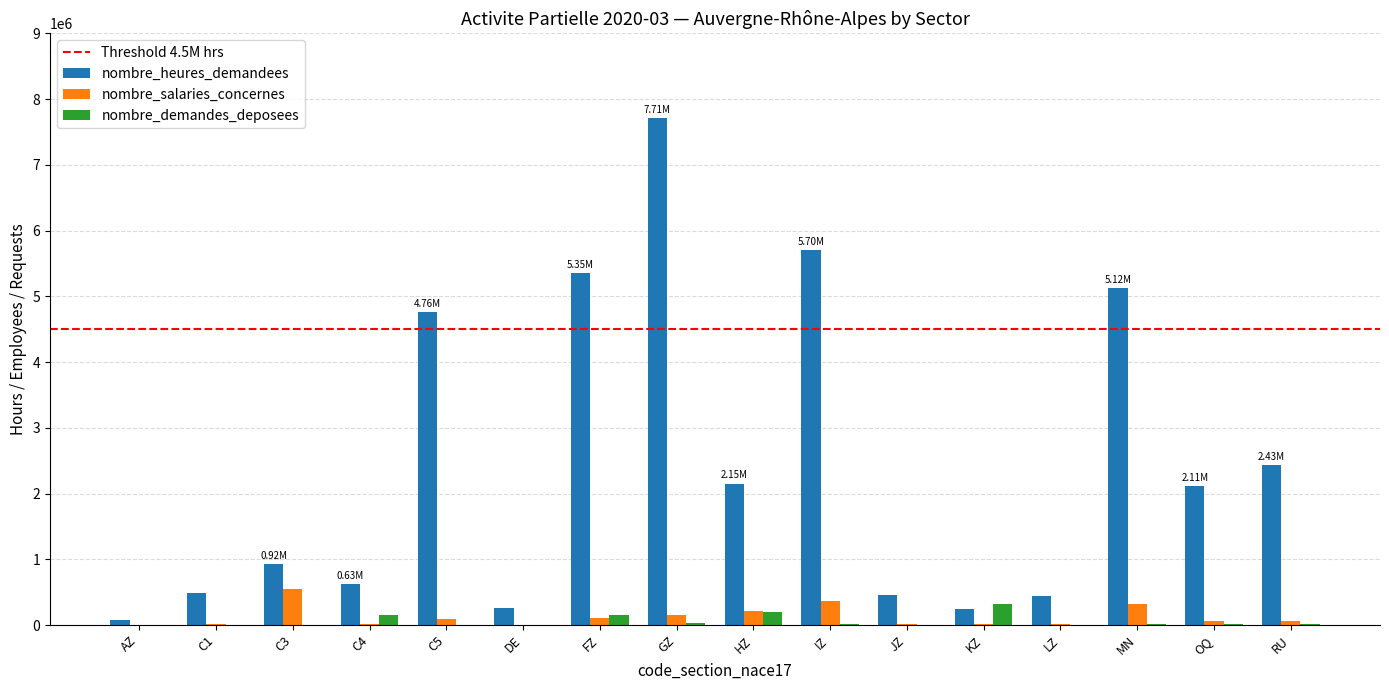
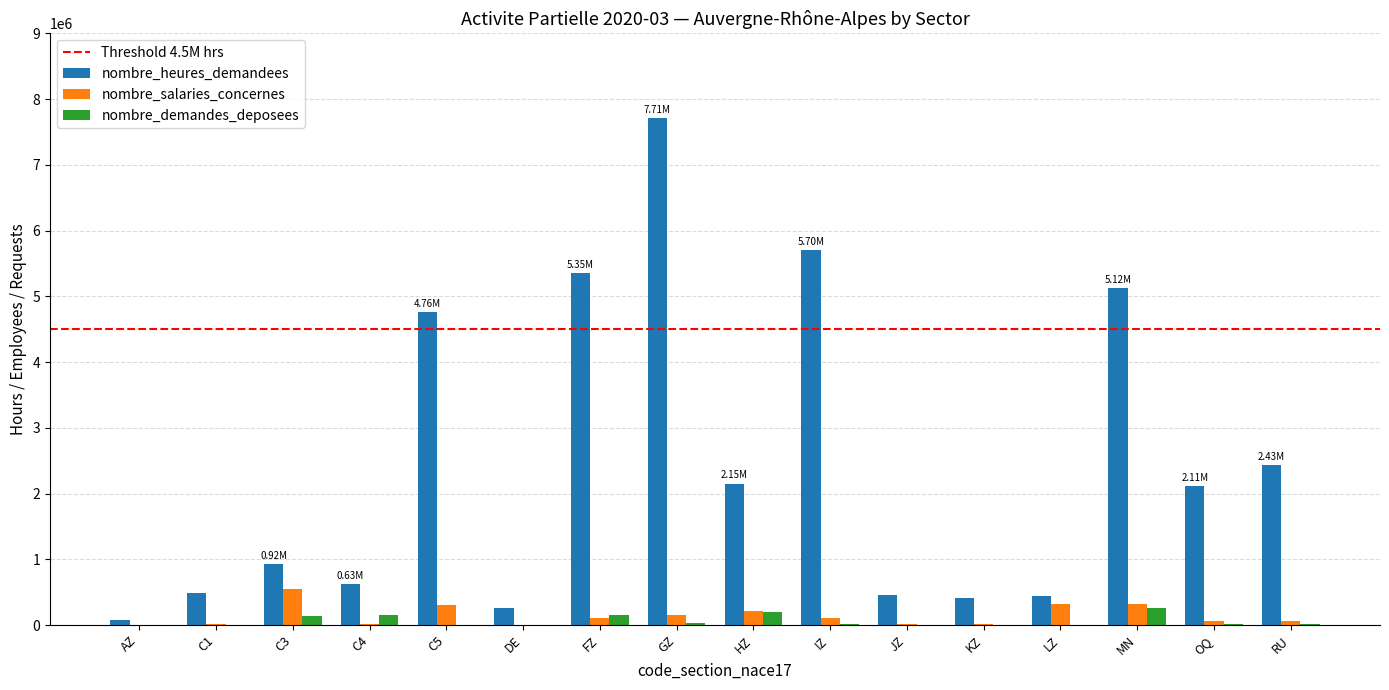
  {
    "nombre_heures_demandees": {
      "AZ": 100000,
      "C1": 500000,
      "DE": 300000,
      "JZ": 500000,
-     "KZ": 200000,
+     "KZ": 400000,
      "LZ": 400000
    },
    "nombre_salaries_concernes": {
      "C3": 500000,
-     "C5": 100000,
+     "C5": 300000,
      "FZ": 100000,
      "GZ": 200000,
      "HZ": 200000,
-     "IZ": 400000,
-     "LZ": 0,
+     "IZ": 100000,
+     "LZ": 300000,
      "MN": 300000,
      "OQ": 100000,
      "RU": 100000
    },
    "nombre_demandes_deposees": {
-     "C3": 0,
+     "C3": 100000,
      "C4": 200000,
      "FZ": 200000,
      "HZ": 200000,
-     "KZ": 300000,
-     "MN": 0
+     "KZ": 0,
+     "MN": 300000
    }
  }
